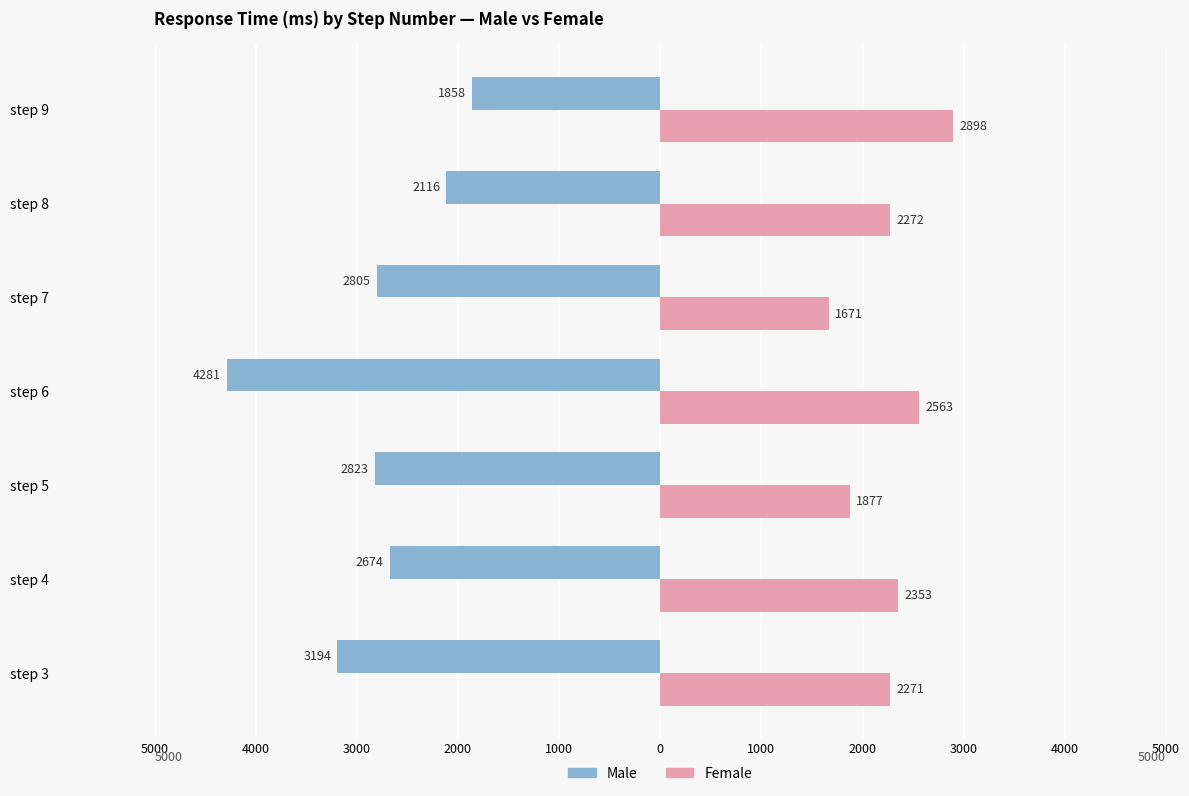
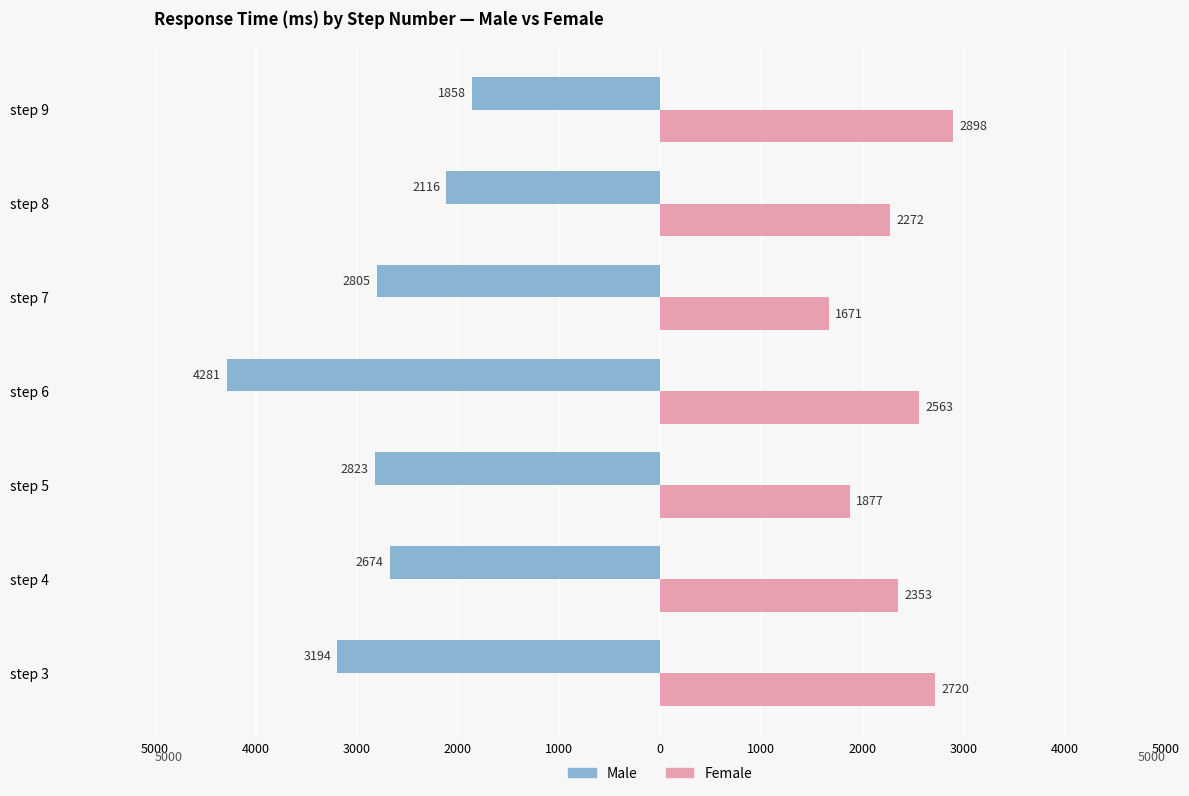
  {
    "Female": {
      "step 9": 2898,
      "step 8": 2272,
      "step 7": 1671,
      "step 6": 2563,
      "step 5": 1877,
      "step 4": 2353,
-     "step 3": 2271
+     "step 3": 2720
    }
  }
